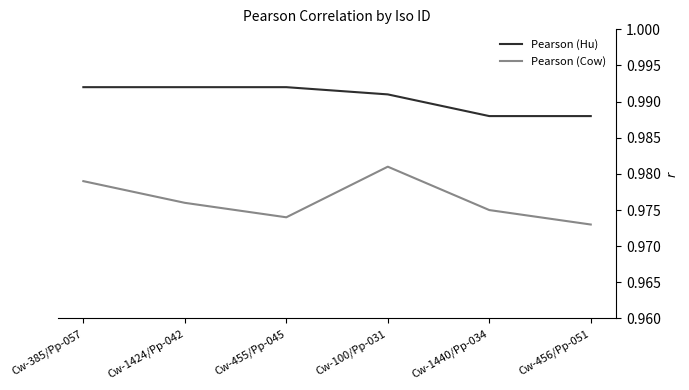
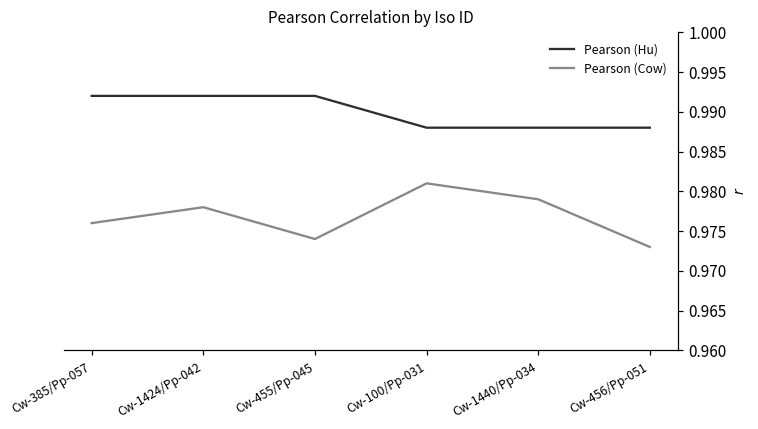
  {
    "Pearson (Hu)": {
      "Cw-385/Pp-057": 0.992,
      "Cw-1424/Pp-042": 0.992,
      "Cw-455/Pp-045": 0.992,
-     "Cw-100/Pp-031": 0.991,
+     "Cw-100/Pp-031": 0.988,
      "Cw-1440/Pp-034": 0.988,
      "Cw-456/Pp-051": 0.988
    },
    "Pearson (Cow)": {
-     "Cw-385/Pp-057": 0.979,
-     "Cw-1424/Pp-042": 0.976,
+     "Cw-385/Pp-057": 0.976,
+     "Cw-1424/Pp-042": 0.978,
      "Cw-455/Pp-045": 0.974,
      "Cw-100/Pp-031": 0.981,
-     "Cw-1440/Pp-034": 0.975,
+     "Cw-1440/Pp-034": 0.979,
      "Cw-456/Pp-051": 0.973
    }
  }
